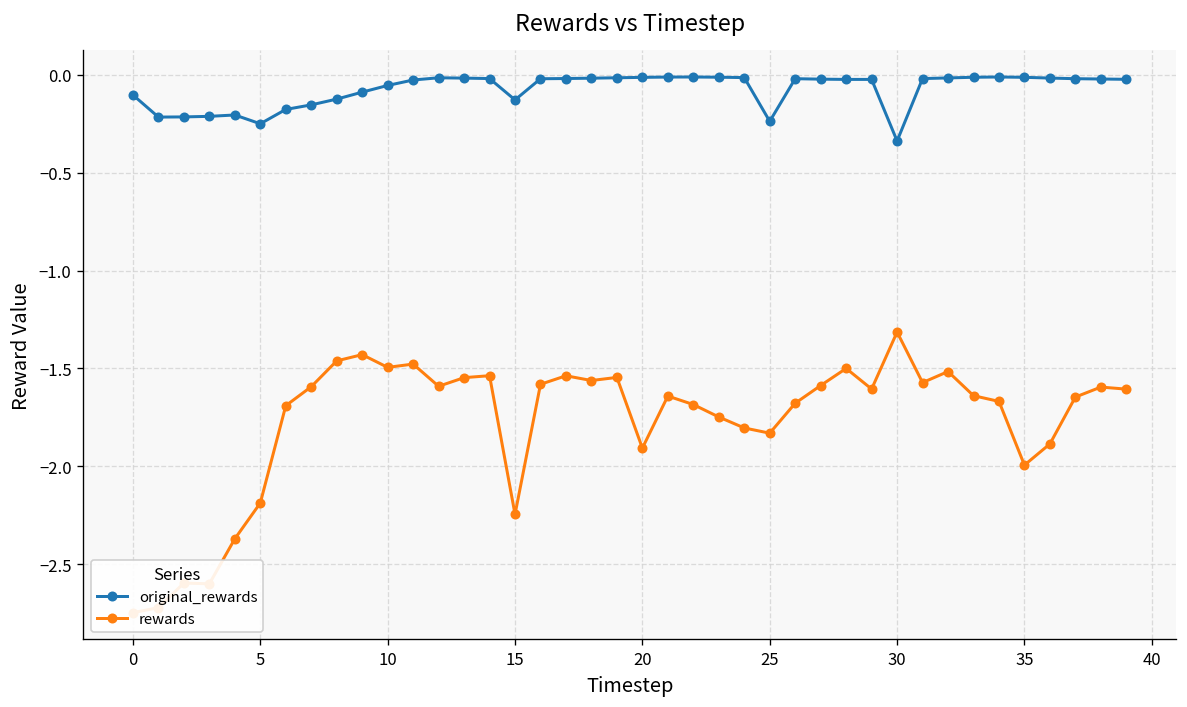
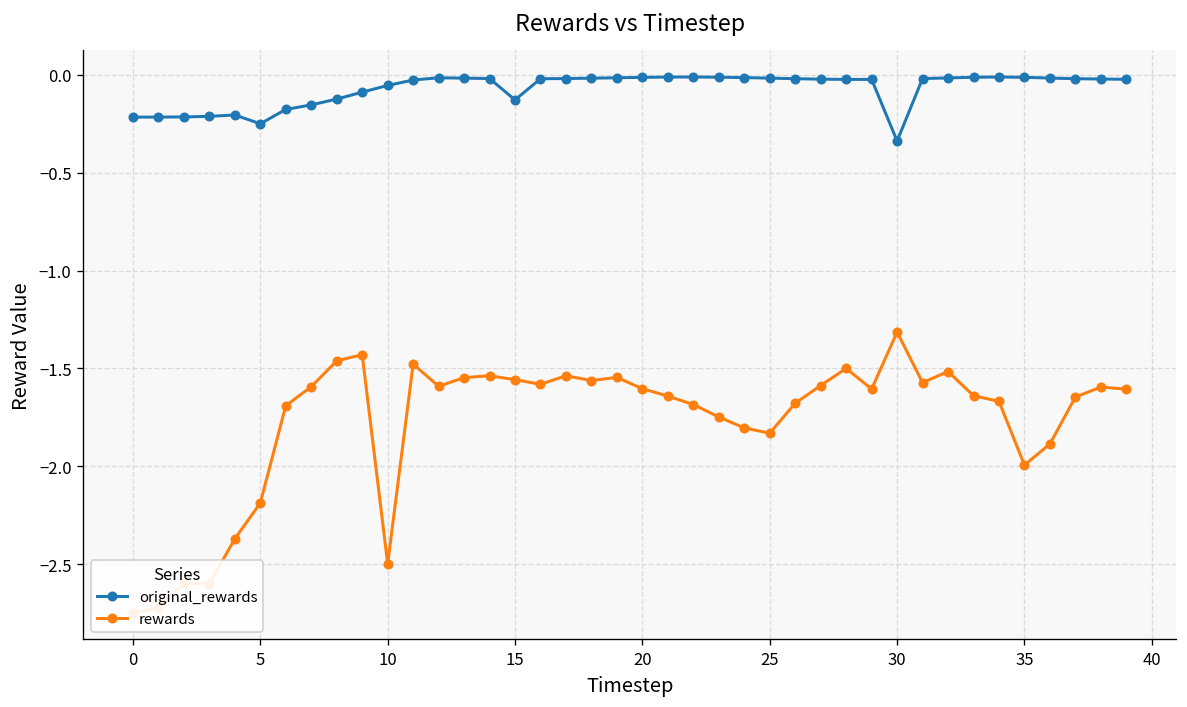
  {
    "original_rewards": {
-     "0": -0.10,
+     "0": -0.22,
      "5": -0.25,
      "10": -0.05,
      "15": -0.13,
      "20": -0.01,
-     "25": -0.24,
+     "25": -0.02,
      "30": -0.34,
      "35": -0.01
    },
    "rewards": {
      "5": -2.19,
-     "10": -1.49,
-     "15": -2.25,
-     "20": -1.91,
+     "10": -2.50,
+     "15": -1.56,
+     "20": -1.60,
      "25": -1.83,
      "30": -1.31,
      "35": -1.99
    }
  }
